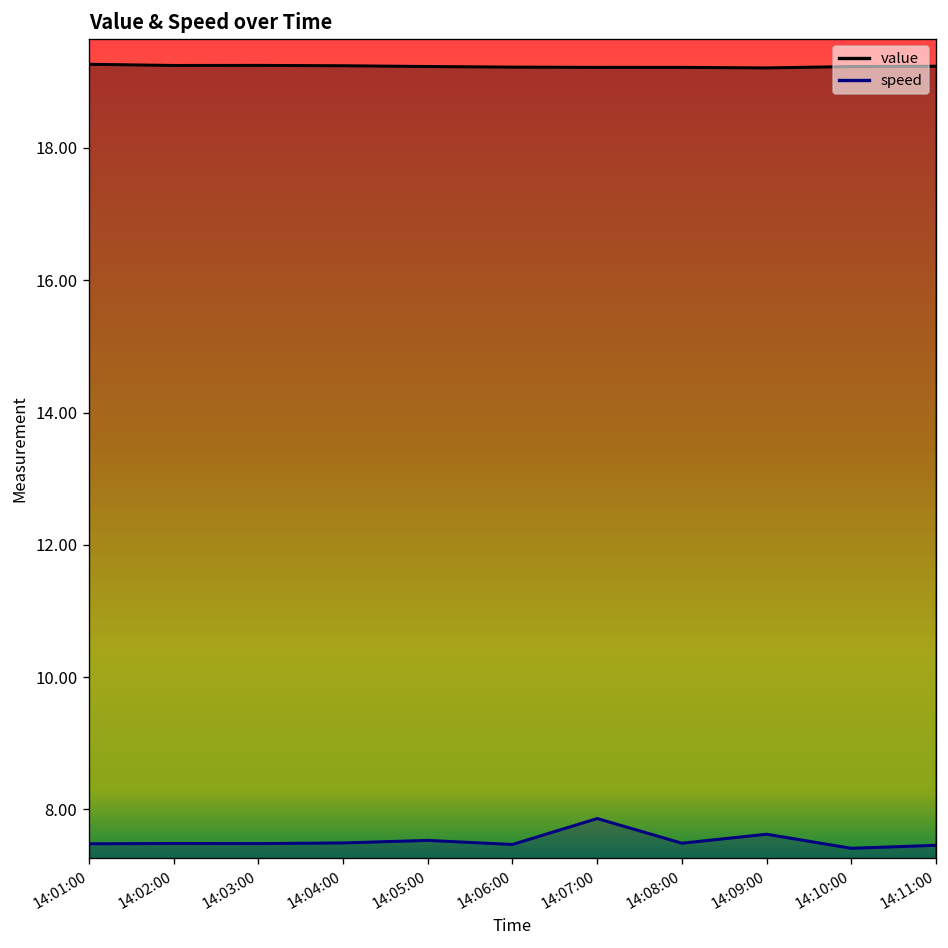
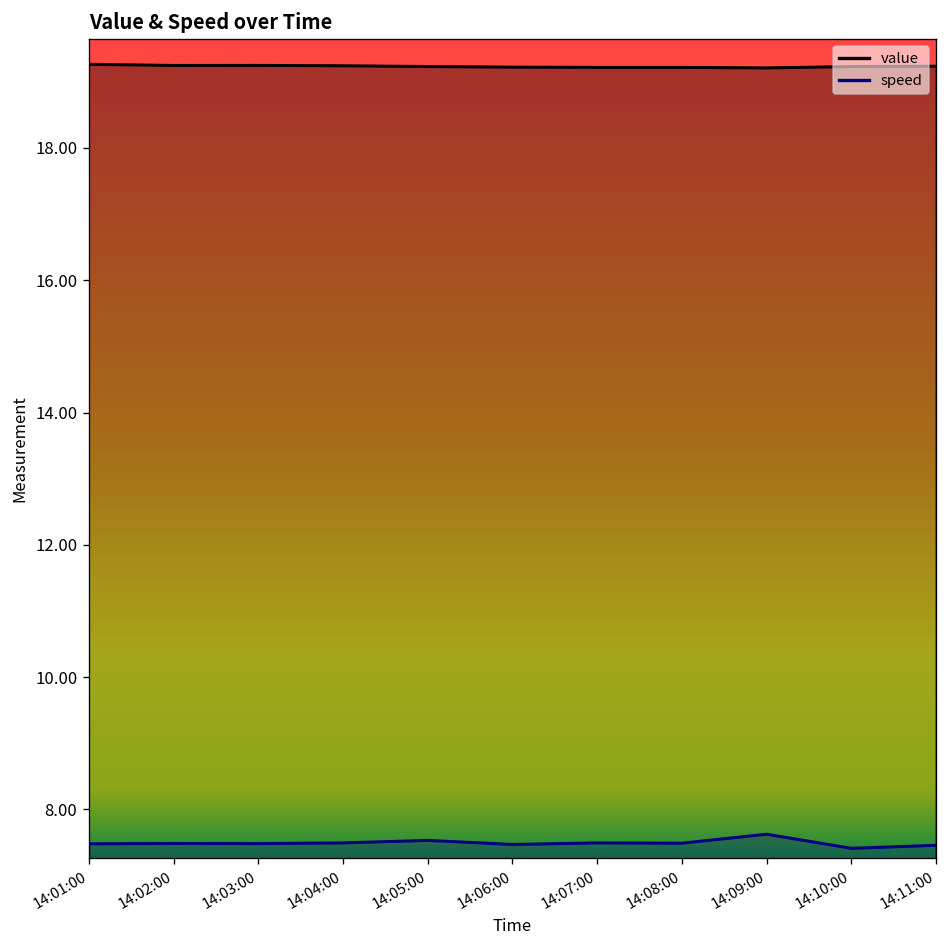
  {
    "value": {
      "14:01:00": 19.3,
      "14:02:00": 19.2,
      "14:03:00": 19.2,
      "14:04:00": 19.2,
      "14:05:00": 19.2,
      "14:06:00": 19.2,
      "14:07:00": 19.2,
      "14:08:00": 19.2,
      "14:09:00": 19.2,
      "14:11:00": 19.2
    },
    "speed": {
      "14:01:00": 7.5,
      "14:02:00": 7.5,
      "14:03:00": 7.5,
      "14:04:00": 7.5,
      "14:05:00": 7.5,
      "14:06:00": 7.5,
-     "14:07:00": 7.9,
+     "14:07:00": 7.5,
      "14:08:00": 7.5,
      "14:09:00": 7.6,
      "14:10:00": 7.4,
      "14:11:00": 7.5
    }
  }
